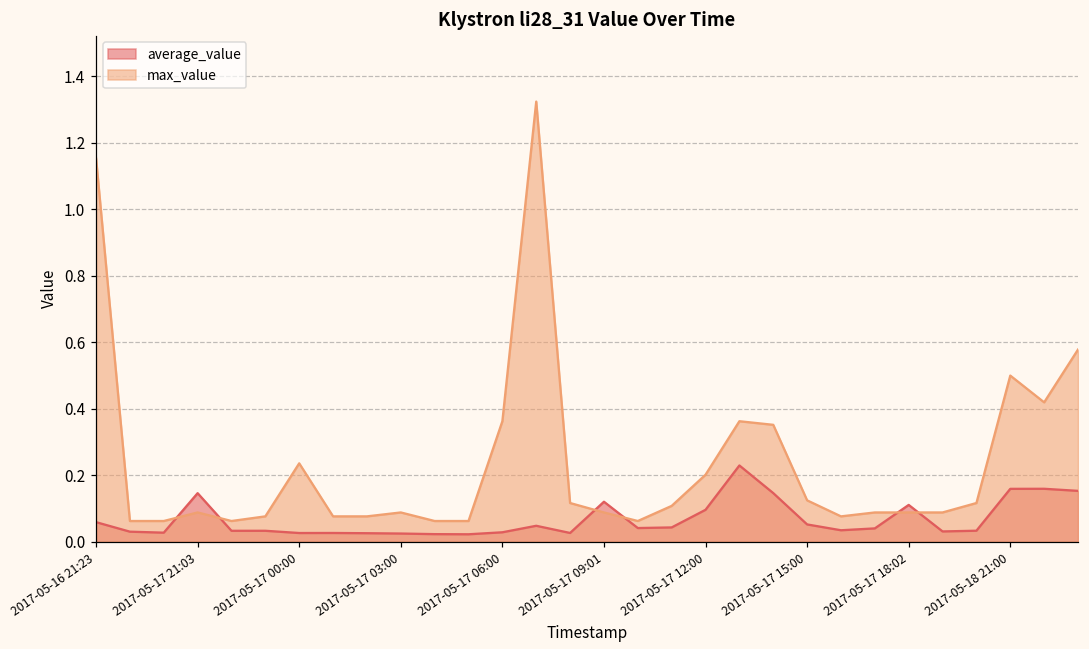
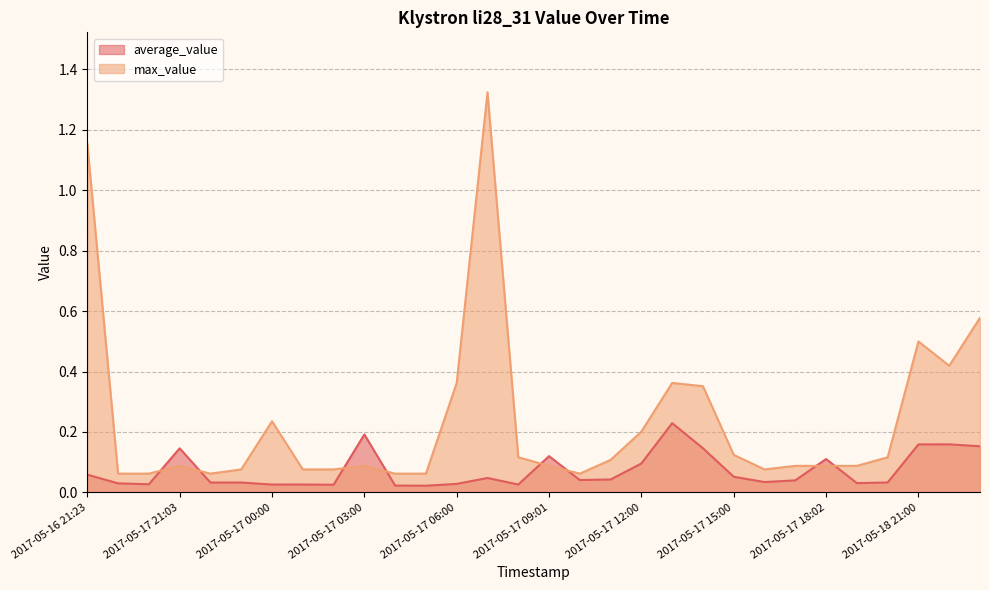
  {
    "average_value": {
      "2017-05-16 21:23": 0.06,
      "2017-05-17 21:03": 0.15,
      "2017-05-17 00:00": 0.03,
-     "2017-05-17 03:00": 0.02,
+     "2017-05-17 03:00": 0.19,
      "2017-05-17 06:00": 0.03,
      "2017-05-17 09:01": 0.12,
      "2017-05-17 12:00": 0.10,
      "2017-05-17 15:00": 0.05,
      "2017-05-17 18:02": 0.11,
      "2017-05-18 21:00": 0.16
    },
    "max_value": {
      "2017-05-16 21:23": 1.15,
      "2017-05-17 21:03": 0.09,
      "2017-05-17 00:00": 0.24,
      "2017-05-17 03:00": 0.09,
      "2017-05-17 06:00": 0.36,
      "2017-05-17 09:01": 0.09,
      "2017-05-17 12:00": 0.20,
      "2017-05-17 15:00": 0.12,
      "2017-05-17 18:02": 0.09,
      "2017-05-18 21:00": 0.50
    }
  }
